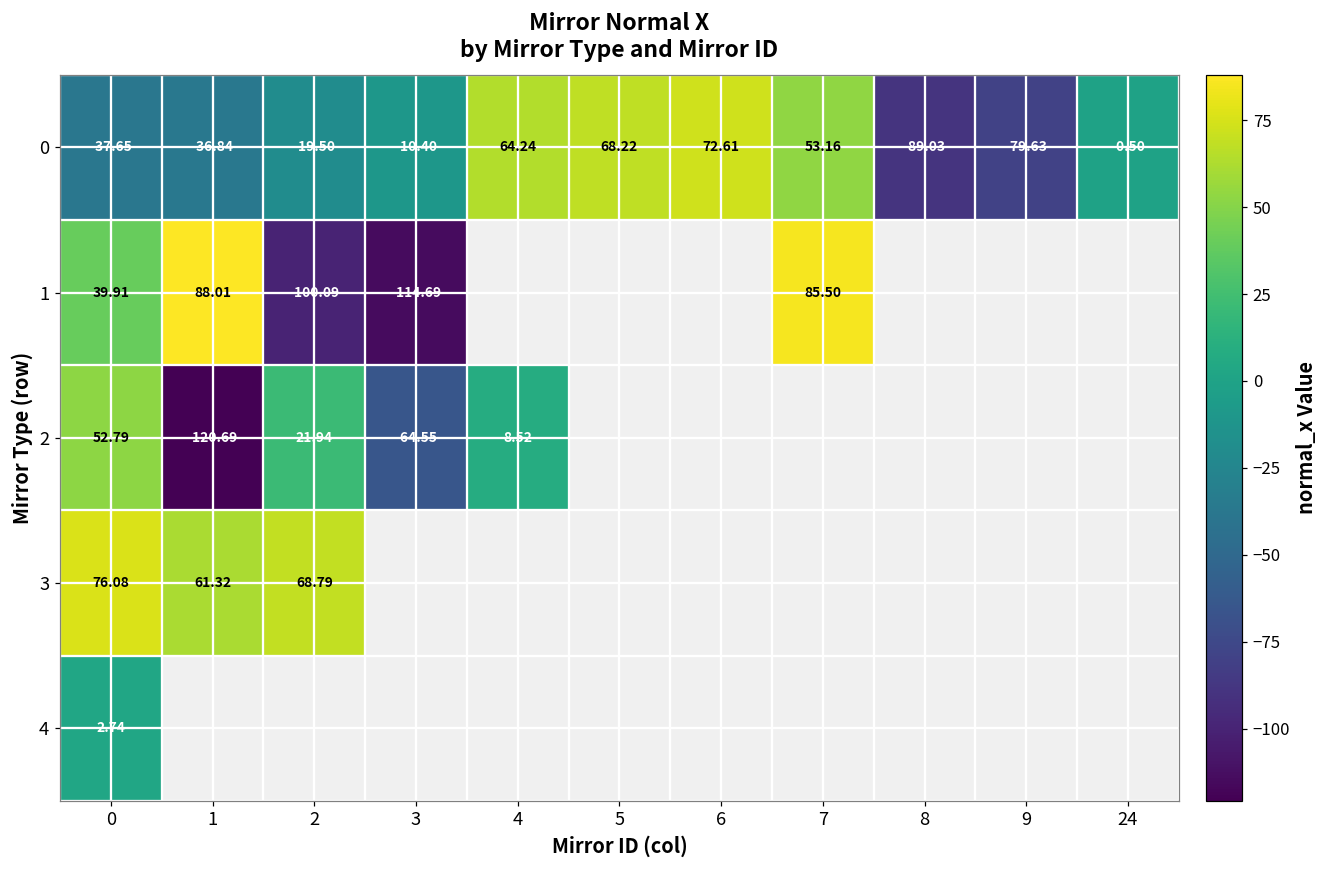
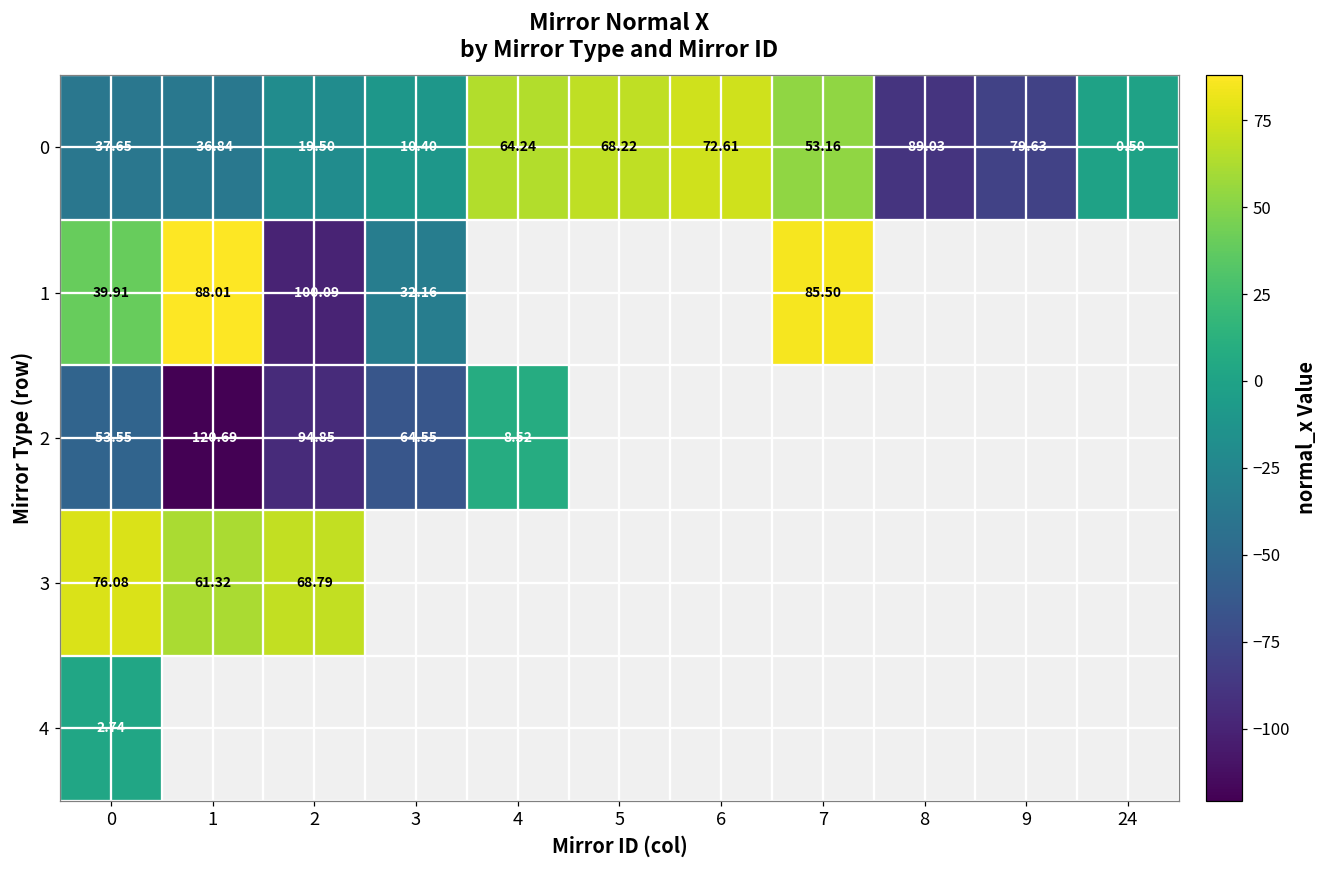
  {
    "0": {
      "0": -37.65,
      "1": -36.84,
      "2": -19.50,
      "3": -10.40,
      "4": 64.24,
      "5": 68.22,
      "6": 72.61,
      "7": 53.16,
      "8": -89.03,
      "9": -79.63,
      "24": -0.50
    },
    "1": {
      "0": 39.91,
      "1": 88.01,
      "2": -100.09,
-     "3": -114.69,
+     "3": -32.16,
      "7": 85.50
    },
    "2": {
-     "0": 52.79,
+     "0": -53.55,
      "1": -120.69,
-     "2": 21.94,
+     "2": -94.85,
      "3": -64.55,
      "4": 8.52
    },
    "3": {
      "0": 76.08,
      "1": 61.32,
      "2": 68.79
    },
    "4": {
      "0": 2.74
    }
  }
